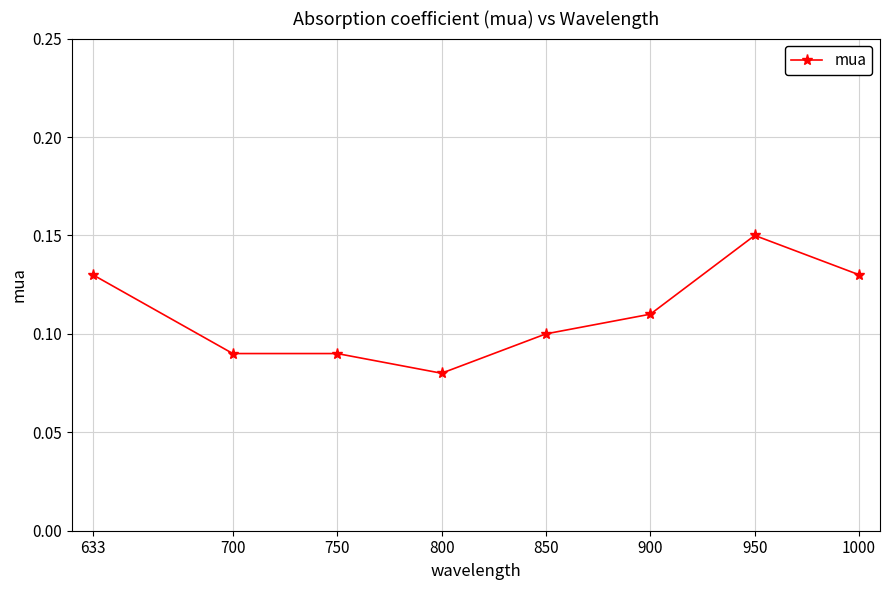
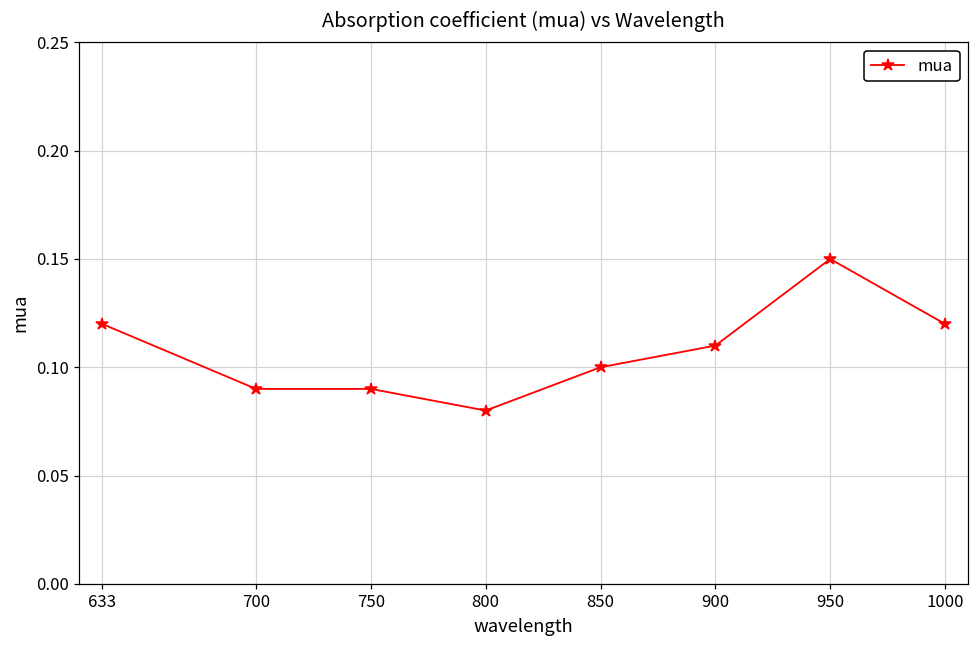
  {
-   "633": 0.13,
+   "633": 0.12,
    "700": 0.09,
    "750": 0.09,
    "800": 0.08,
    "850": 0.10,
    "900": 0.11,
    "950": 0.15,
-   "1000": 0.13
+   "1000": 0.12
  }
